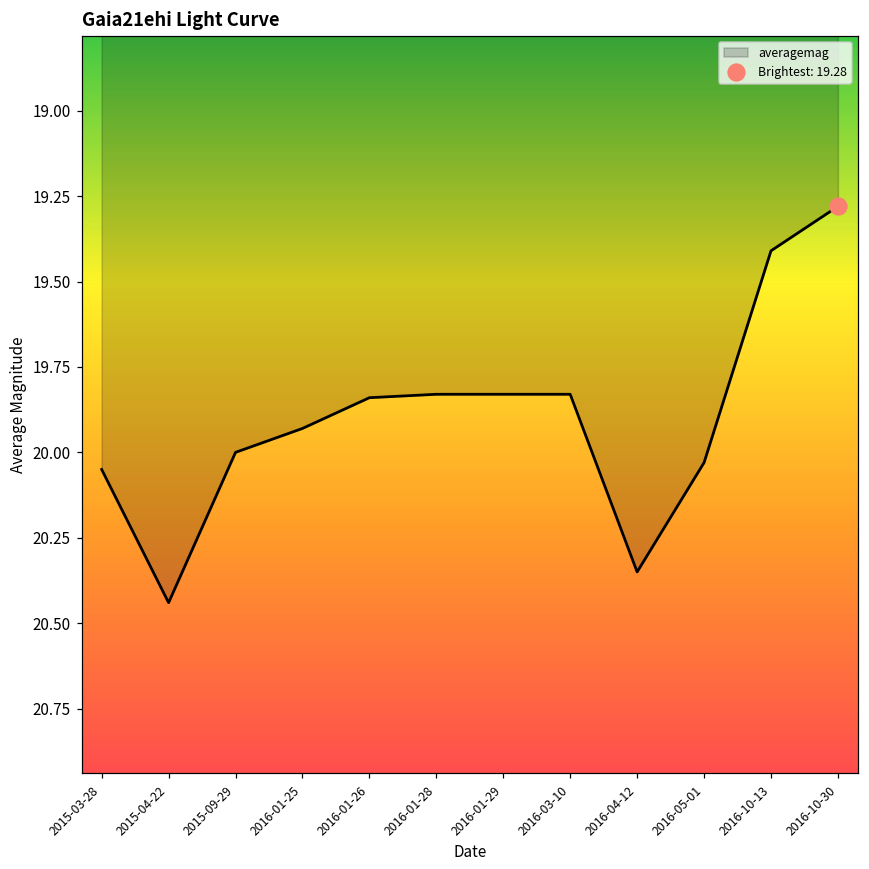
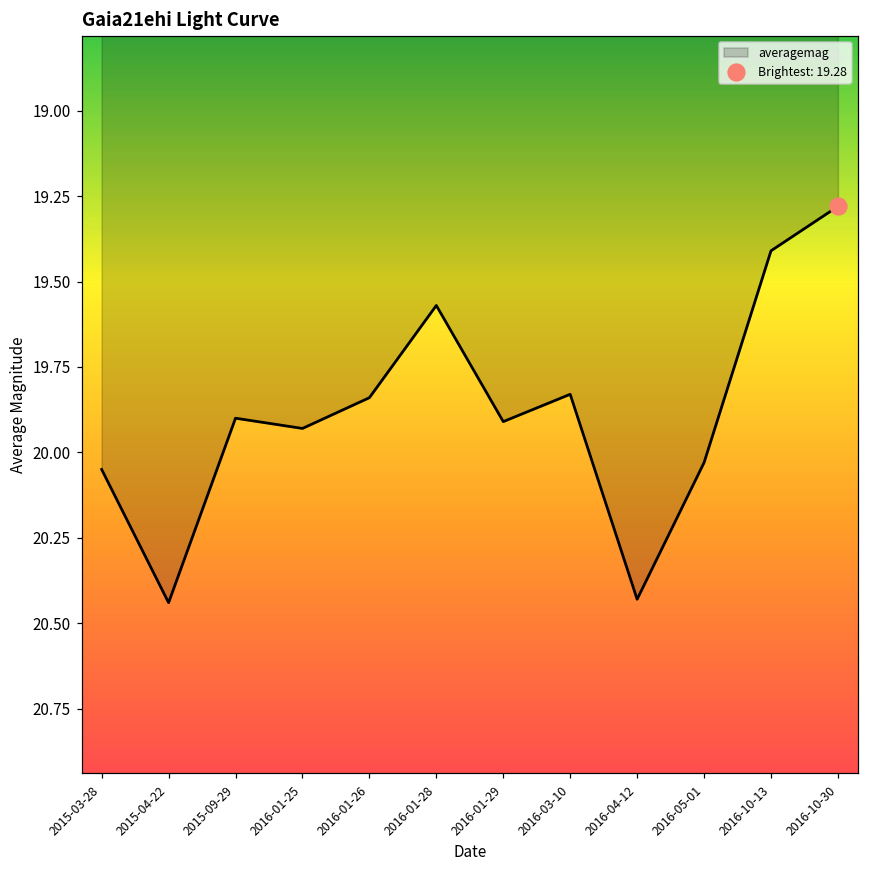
  {
    "averagemag": {
      "2015-03-28": 20.05,
      "2015-04-22": 20.44,
-     "2015-09-29": 20.0,
+     "2015-09-29": 19.9,
      "2016-01-25": 19.93,
      "2016-01-26": 19.84,
-     "2016-01-28": 19.83,
-     "2016-01-29": 19.83,
+     "2016-01-28": 19.57,
+     "2016-01-29": 19.91,
      "2016-03-10": 19.83,
-     "2016-04-12": 20.35,
+     "2016-04-12": 20.43,
      "2016-05-01": 20.03,
      "2016-10-13": 19.41
    }
  }
